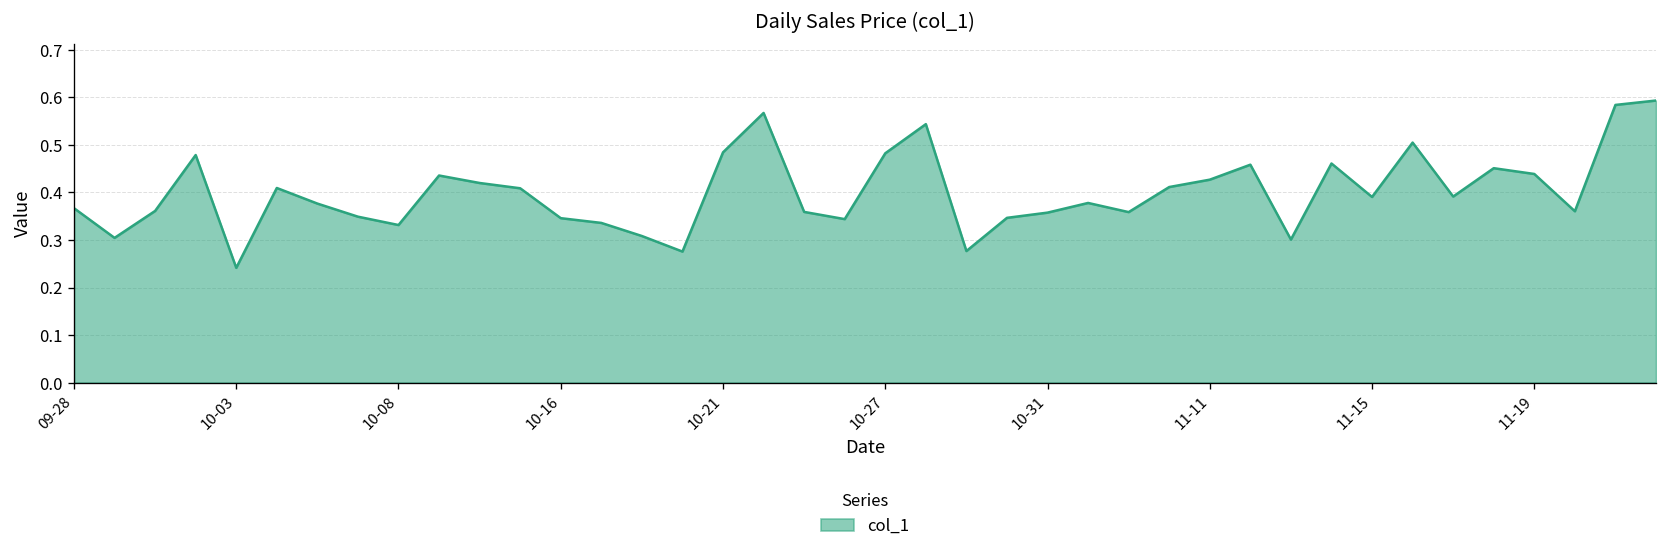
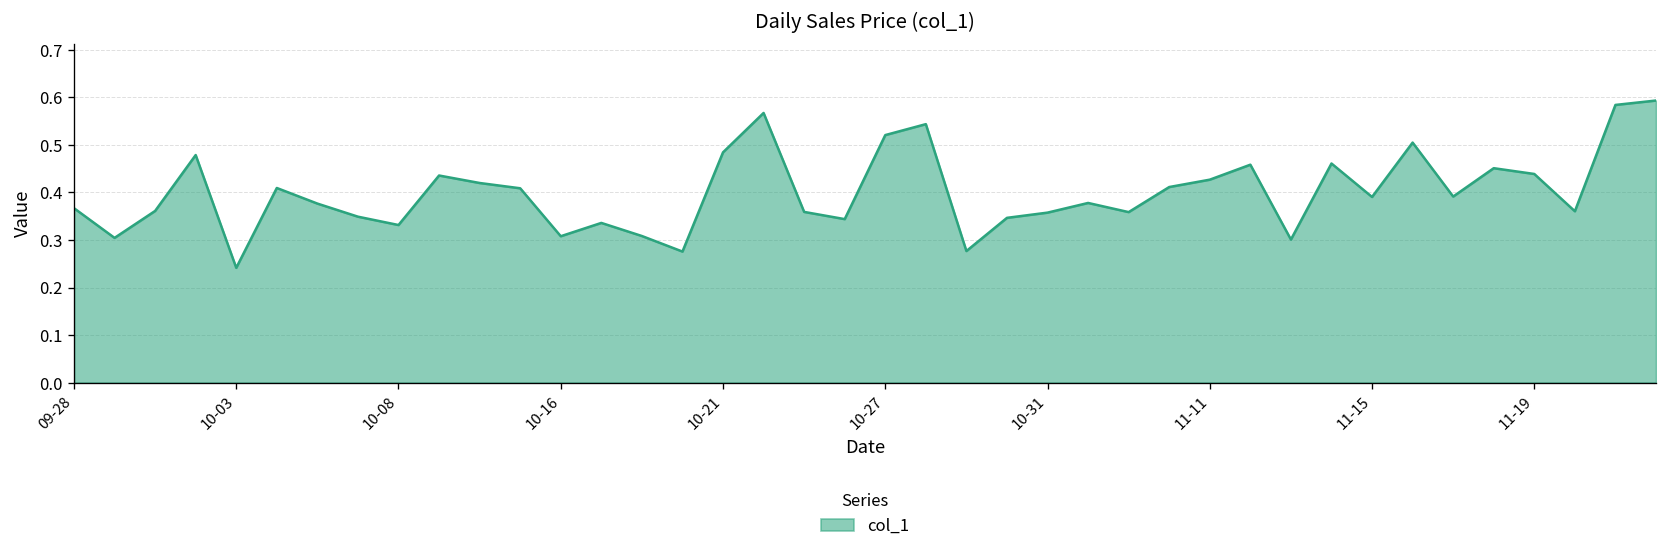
  {
    "09-28": 0.37,
    "10-03": 0.24,
    "10-08": 0.33,
-   "10-16": 0.35,
+   "10-16": 0.31,
    "10-21": 0.48,
-   "10-27": 0.48,
+   "10-27": 0.52,
    "10-31": 0.36,
    "11-11": 0.43,
    "11-15": 0.39,
    "11-19": 0.44
  }
